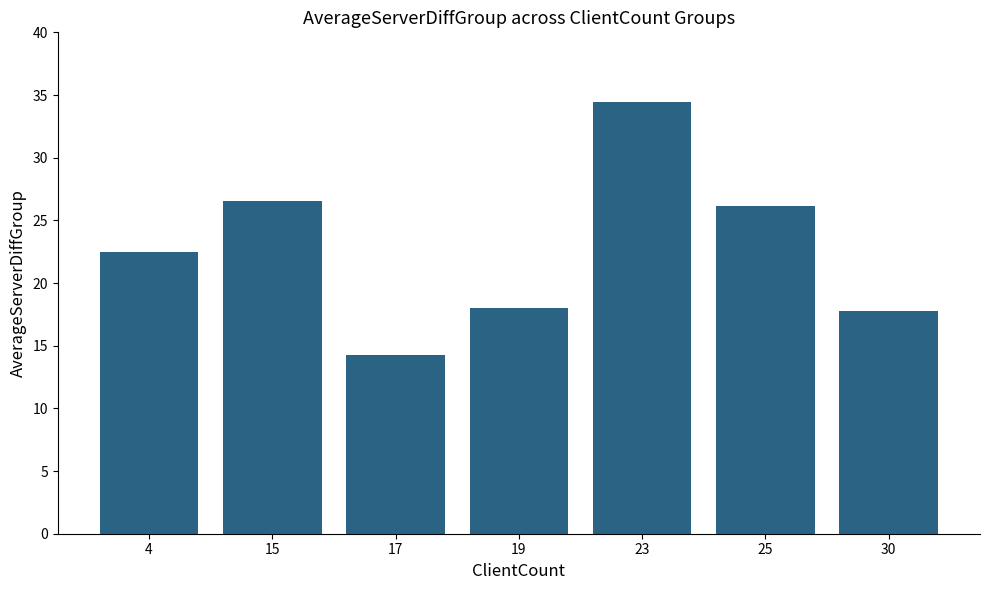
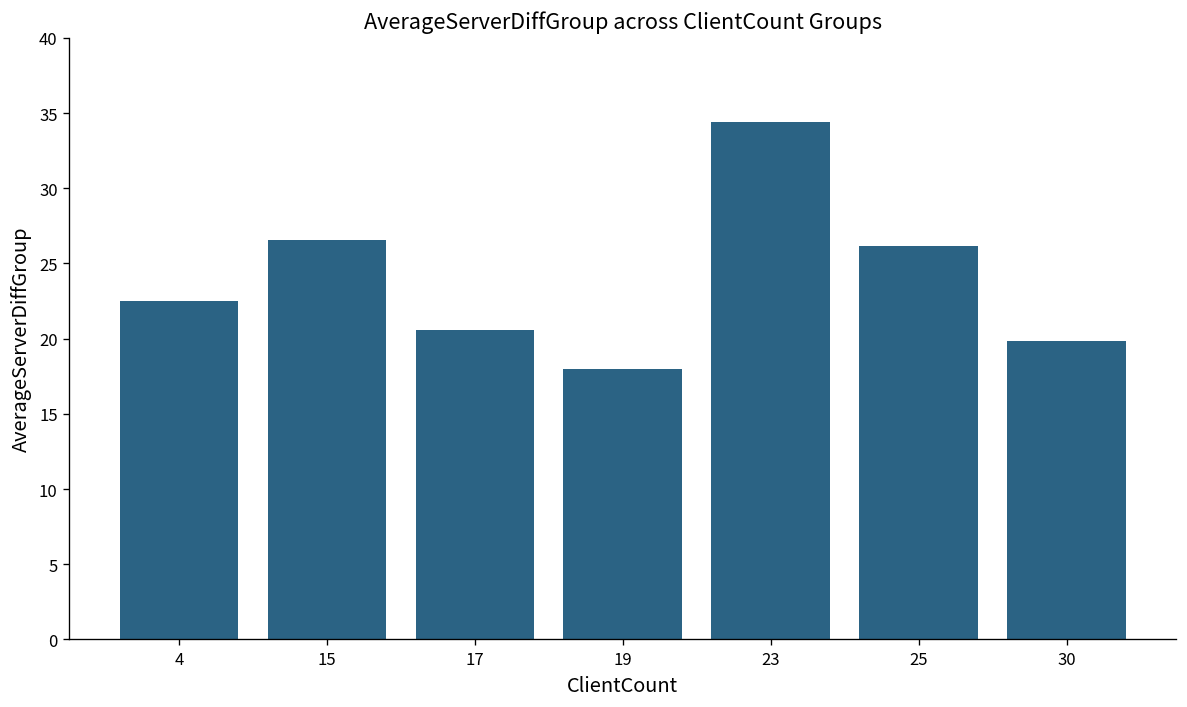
  {
    "4": 22.5,
    "15": 26.6,
-   "17": 14.3,
+   "17": 20.6,
    "19": 18.0,
    "23": 34.4,
    "25": 26.2,
-   "30": 17.8
+   "30": 19.9
  }
